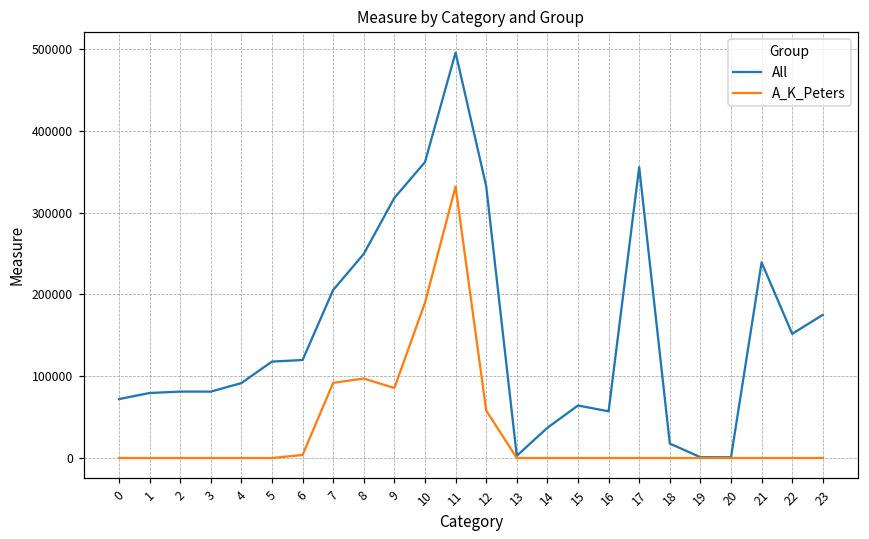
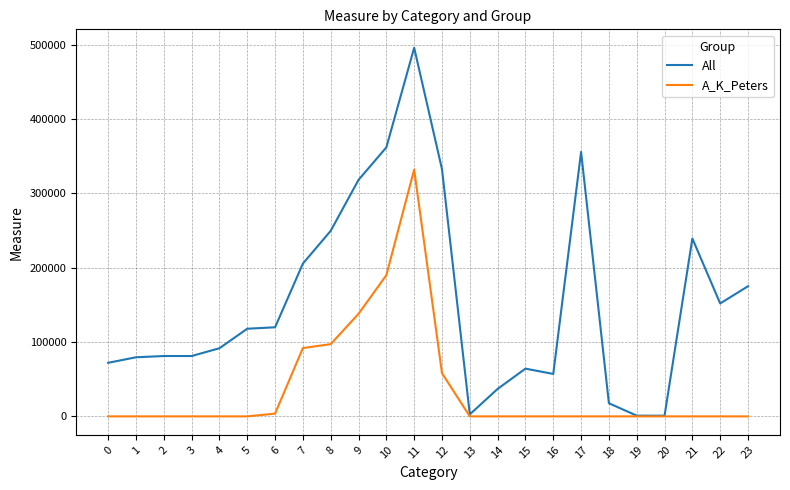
  {
    "All": {
      "0": 70000,
      "1": 80000,
      "2": 80000,
      "3": 80000,
      "4": 90000,
      "5": 120000,
      "6": 120000,
      "7": 210000,
      "8": 250000,
      "9": 320000,
      "10": 360000,
      "11": 500000,
      "12": 330000,
      "14": 40000,
      "15": 60000,
      "16": 60000,
      "17": 360000,
      "18": 20000,
      "21": 240000,
      "22": 150000,
      "23": 180000
    },
    "A_K_Peters": {
      "0": 0,
      "1": 0,
      "2": 0,
      "3": 0,
      "4": 0,
      "5": 0,
      "6": 0,
      "7": 90000,
      "8": 100000,
-     "9": 90000,
+     "9": 140000,
      "10": 190000,
      "11": 330000,
      "12": 60000,
      "14": 0,
      "15": 0,
      "16": 0,
      "17": 0,
      "18": 0,
      "21": 0,
      "22": 0,
      "23": 0
    }
  }
